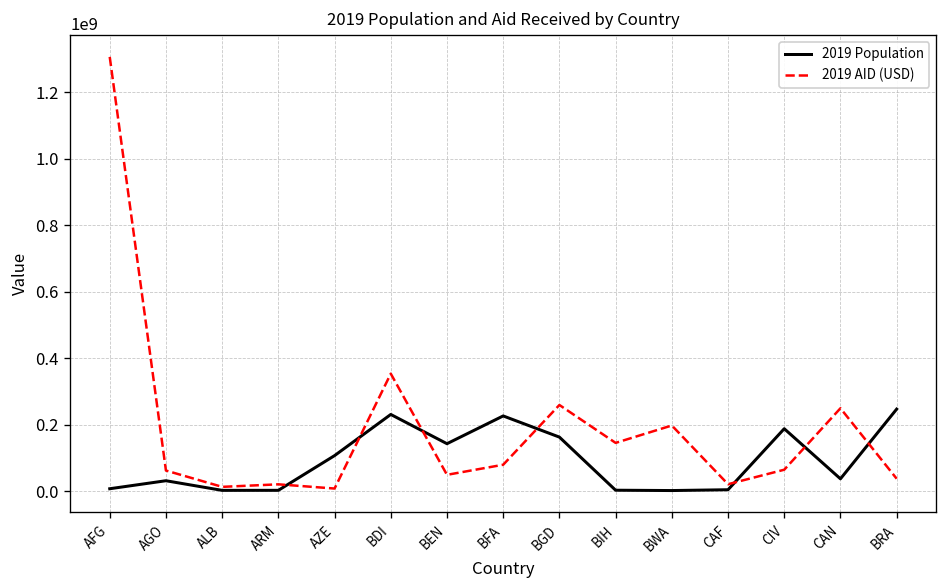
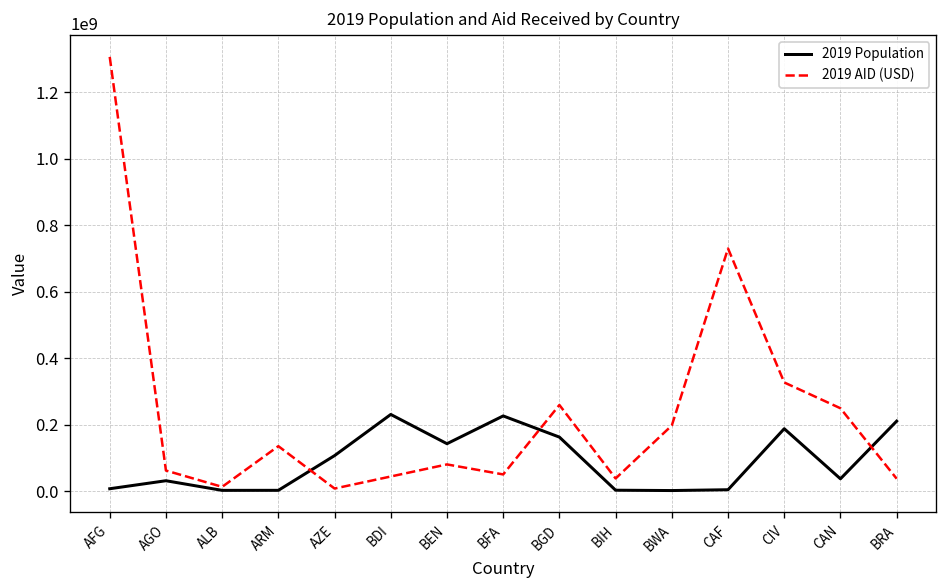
  {
    "2019 Population": {
      "AFG": 10000000,
      "AGO": 30000000,
      "ALB": 0,
      "ARM": 0,
      "AZE": 110000000,
      "BDI": 230000000,
      "BEN": 140000000,
      "BFA": 230000000,
      "BGD": 160000000,
      "BIH": 0,
      "BWA": 0,
      "CAF": 0,
      "CIV": 190000000,
      "CAN": 40000000,
-     "BRA": 250000000
+     "BRA": 210000000
    },
    "2019 AID (USD)": {
      "AFG": 1310000000,
      "AGO": 60000000,
      "ALB": 10000000,
-     "ARM": 20000000,
+     "ARM": 140000000,
      "AZE": 10000000,
-     "BDI": 350000000,
-     "BEN": 50000000,
-     "BFA": 80000000,
+     "BDI": 40000000,
+     "BEN": 80000000,
+     "BFA": 50000000,
      "BGD": 260000000,
-     "BIH": 150000000,
+     "BIH": 40000000,
      "BWA": 200000000,
-     "CAF": 20000000,
-     "CIV": 60000000,
+     "CAF": 730000000,
+     "CIV": 330000000,
      "CAN": 250000000,
      "BRA": 40000000
    }
  }
